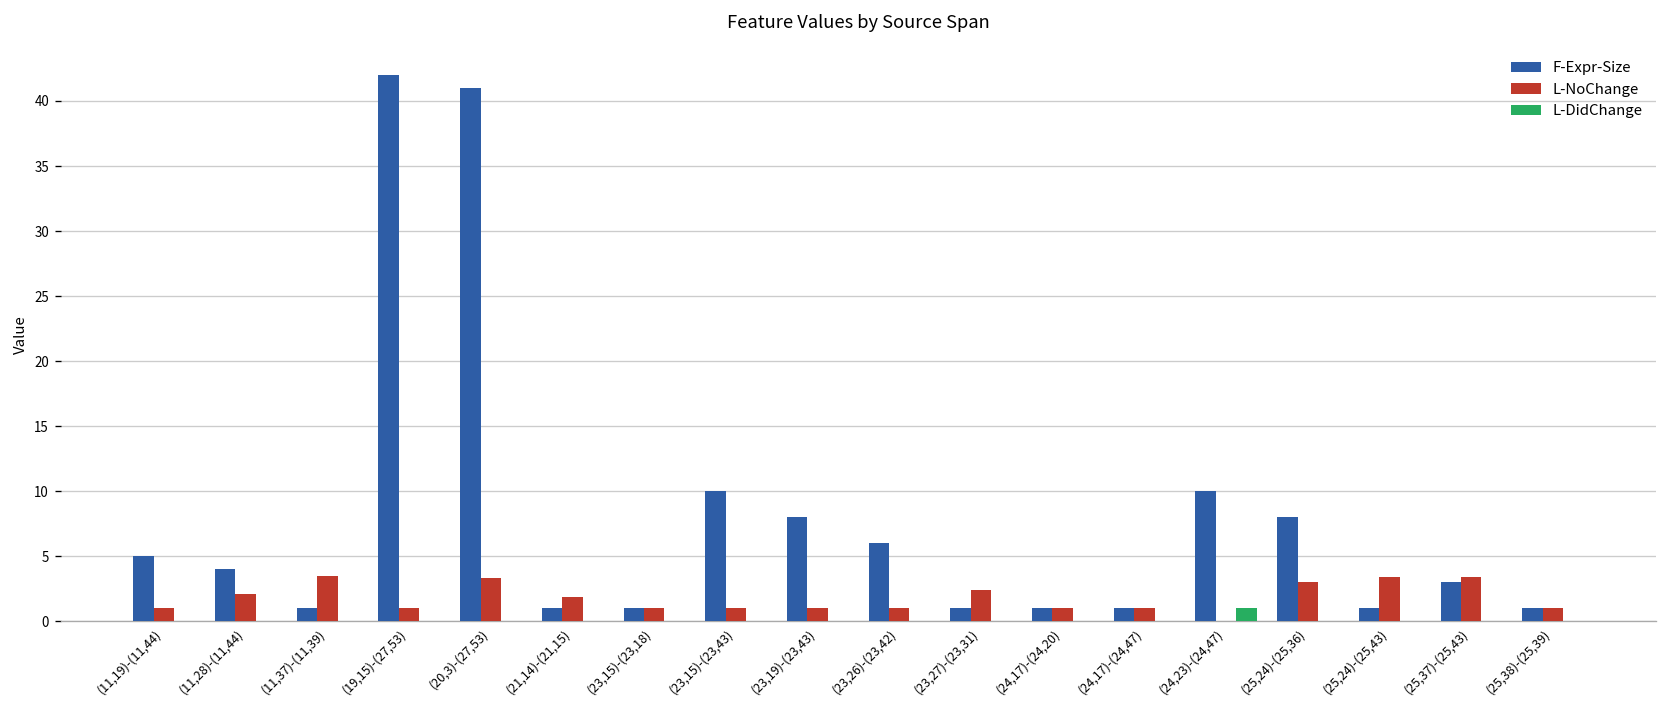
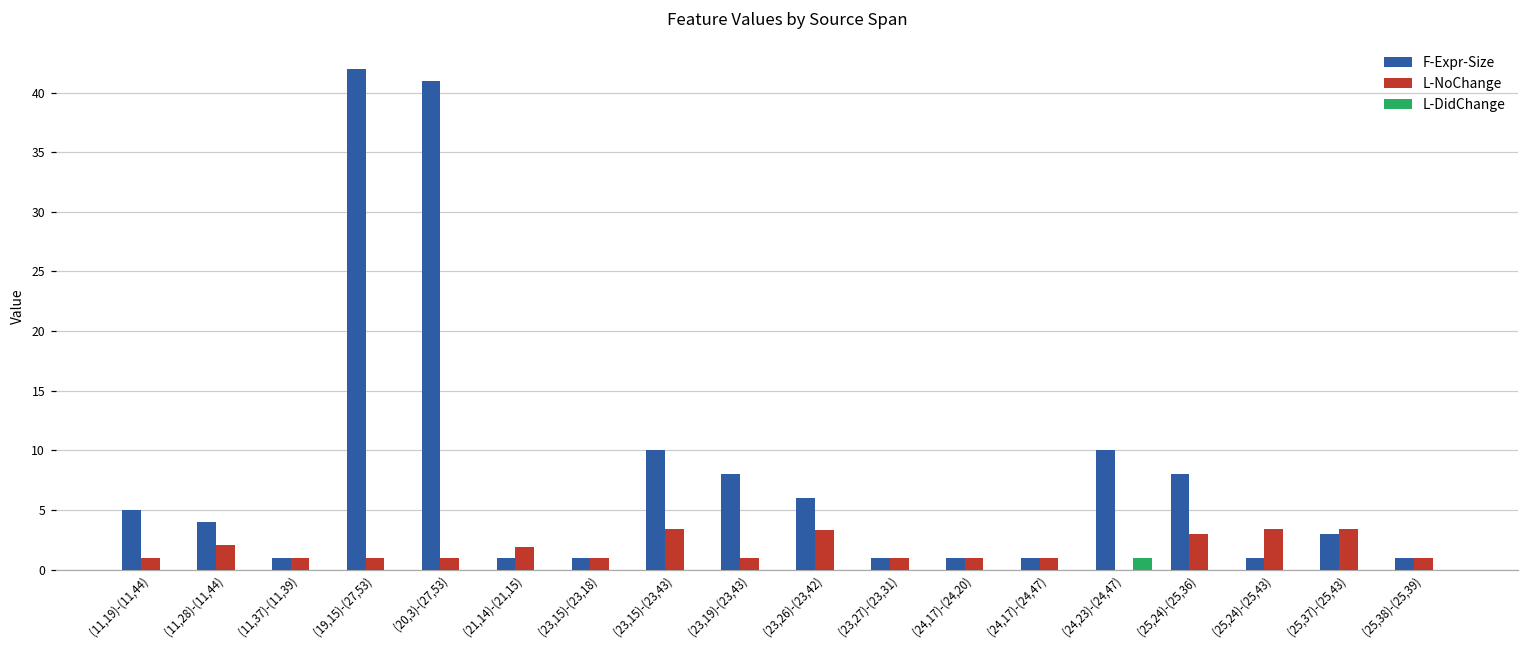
  {
    "F-Expr-Size": {
      "(11,19)-(11,44)": 5.0,
      "(11,28)-(11,44)": 4.0,
      "(11,37)-(11,39)": 1.0,
      "(19,15)-(27,53)": 42.0,
      "(20,3)-(27,53)": 41.0,
      "(21,14)-(21,15)": 1.0,
      "(23,15)-(23,18)": 1.0,
      "(23,15)-(23,43)": 10.0,
      "(23,19)-(23,43)": 8.0,
      "(23,26)-(23,42)": 6.0,
      "(23,27)-(23,31)": 1.0,
      "(24,17)-(24,20)": 1.0,
      "(24,17)-(24,47)": 1.0,
      "(24,23)-(24,47)": 10.0,
      "(25,24)-(25,36)": 8.0,
      "(25,24)-(25,43)": 1.0,
      "(25,37)-(25,43)": 3.0,
      "(25,38)-(25,39)": 1.0
    },
    "L-NoChange": {
      "(11,19)-(11,44)": 1.0,
      "(11,28)-(11,44)": 2.1,
-     "(11,37)-(11,39)": 3.5,
+     "(11,37)-(11,39)": 1.0,
      "(19,15)-(27,53)": 1.0,
-     "(20,3)-(27,53)": 3.3,
+     "(20,3)-(27,53)": 1.0,
      "(21,14)-(21,15)": 1.9,
      "(23,15)-(23,18)": 1.0,
-     "(23,15)-(23,43)": 1.0,
+     "(23,15)-(23,43)": 3.4,
      "(23,19)-(23,43)": 1.0,
-     "(23,26)-(23,42)": 1.0,
-     "(23,27)-(23,31)": 2.4,
+     "(23,26)-(23,42)": 3.3,
+     "(23,27)-(23,31)": 1.0,
      "(24,17)-(24,20)": 1.0,
      "(24,17)-(24,47)": 1.0,
      "(24,23)-(24,47)": 0.0,
      "(25,24)-(25,36)": 3.0,
      "(25,24)-(25,43)": 3.4,
      "(25,37)-(25,43)": 3.4,
      "(25,38)-(25,39)": 1.0
    },
    "L-DidChange": {
      "(11,19)-(11,44)": 0.0,
      "(11,28)-(11,44)": 0.0,
      "(11,37)-(11,39)": 0.0,
      "(19,15)-(27,53)": 0.0,
      "(20,3)-(27,53)": 0.0,
      "(21,14)-(21,15)": 0.0,
      "(23,15)-(23,18)": 0.0,
      "(23,15)-(23,43)": 0.0,
      "(23,19)-(23,43)": 0.0,
      "(23,26)-(23,42)": 0.0,
      "(23,27)-(23,31)": 0.0,
      "(24,17)-(24,20)": 0.0,
      "(24,17)-(24,47)": 0.0,
      "(24,23)-(24,47)": 1.0,
      "(25,24)-(25,36)": 0.0,
      "(25,24)-(25,43)": 0.0,
      "(25,37)-(25,43)": 0.0,
      "(25,38)-(25,39)": 0.0
    }
  }
